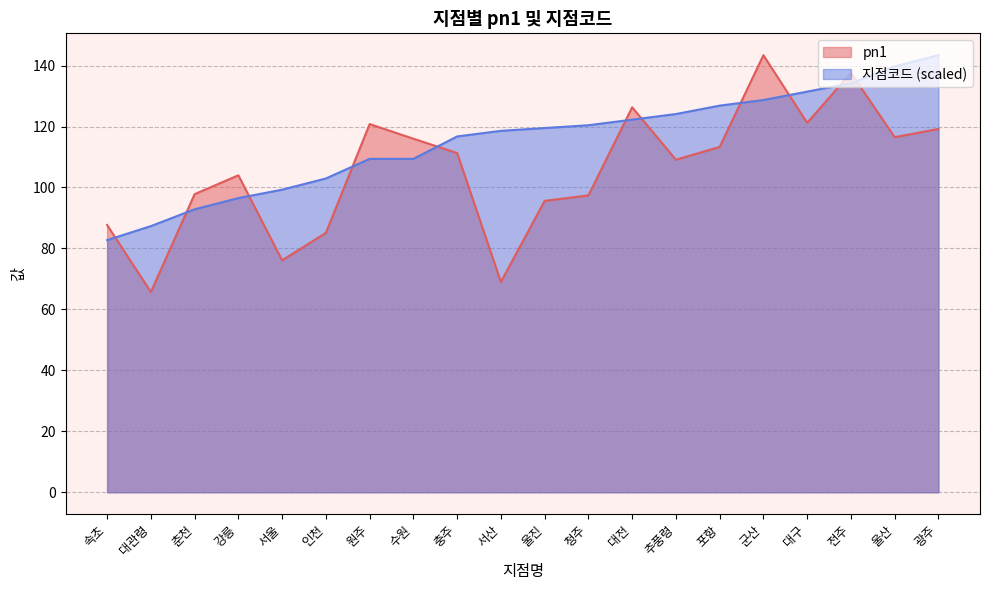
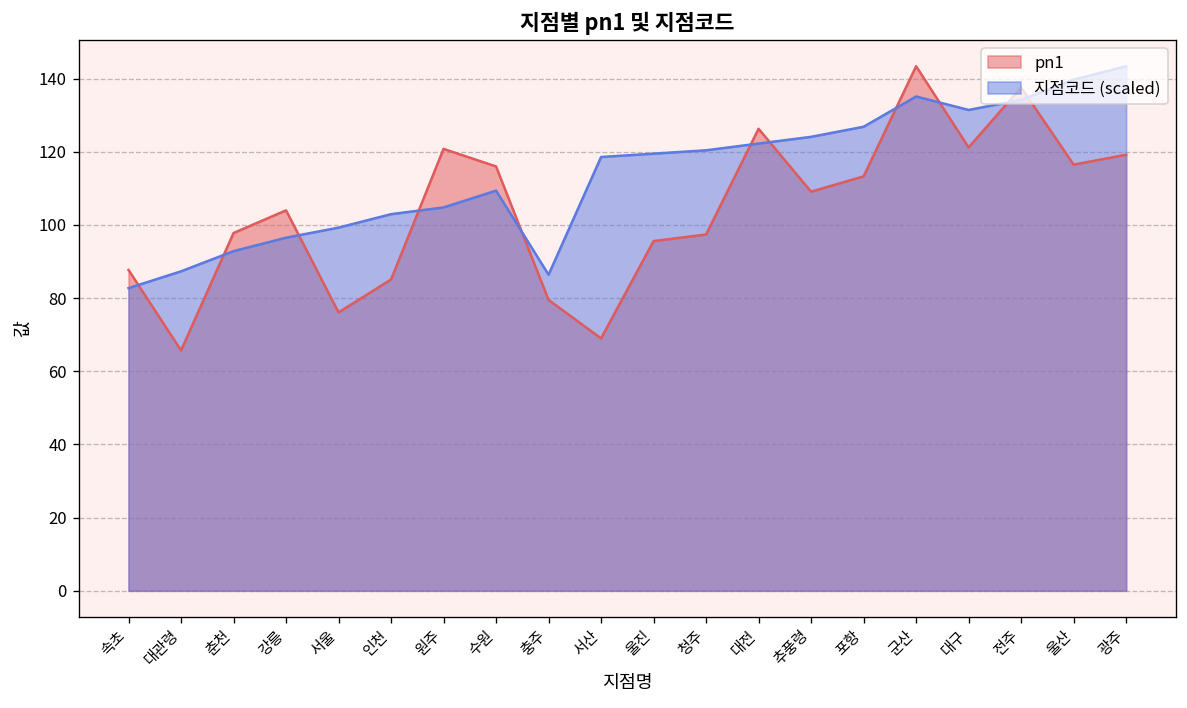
  {
    "pn1": {
      "속초": 88,
      "대관령": 66,
      "춘천": 98,
      "강릉": 104,
      "서울": 76,
      "인천": 85,
      "원주": 121,
      "수원": 116,
-     "충주": 111,
+     "충주": 80,
      "서산": 69,
      "울진": 96,
      "청주": 97,
      "대전": 126,
      "추풍령": 109,
      "포항": 113,
      "군산": 143,
      "대구": 121,
      "울산": 117,
      "광주": 119
    },
    "지점코드 (scaled)": {
      "속초": 83,
      "대관령": 87,
      "춘천": 93,
      "강릉": 97,
      "서울": 99,
      "인천": 103,
-     "원주": 109,
+     "원주": 105,
      "수원": 109,
-     "충주": 117,
+     "충주": 86,
      "서산": 119,
      "울진": 120,
      "청주": 120,
      "대전": 122,
      "추풍령": 124,
      "포항": 127,
-     "군산": 129,
+     "군산": 135,
      "대구": 131
    }
  }
